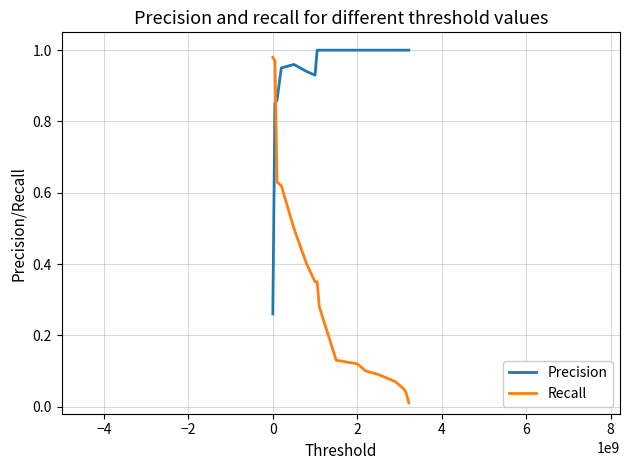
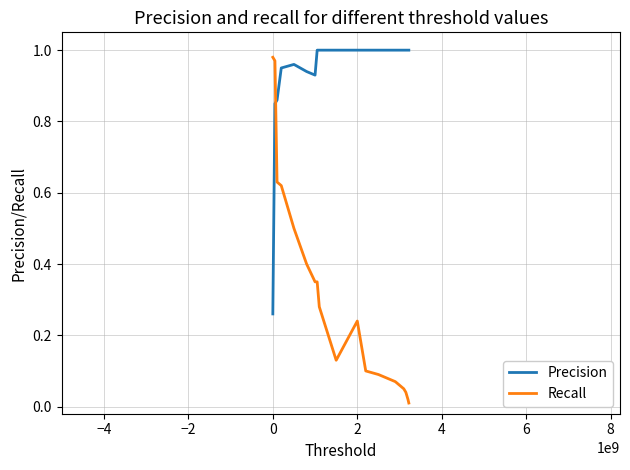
  {
    "Precision": {
      "0": 0.26,
      "2": 1.00
    },
    "Recall": {
      "0": 0.98,
-     "2": 0.12
+     "2": 0.24
    }
  }
